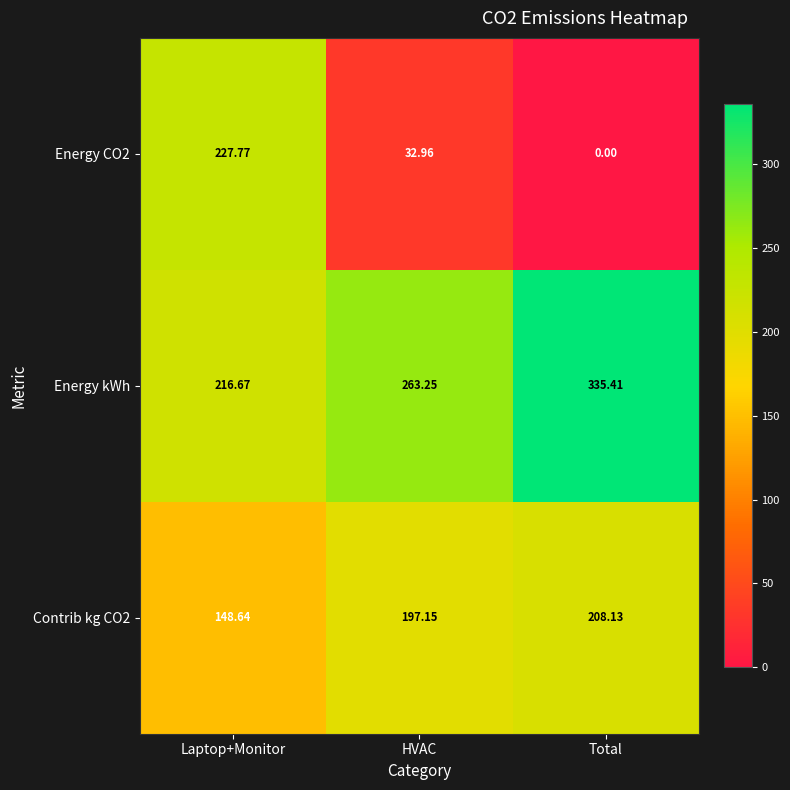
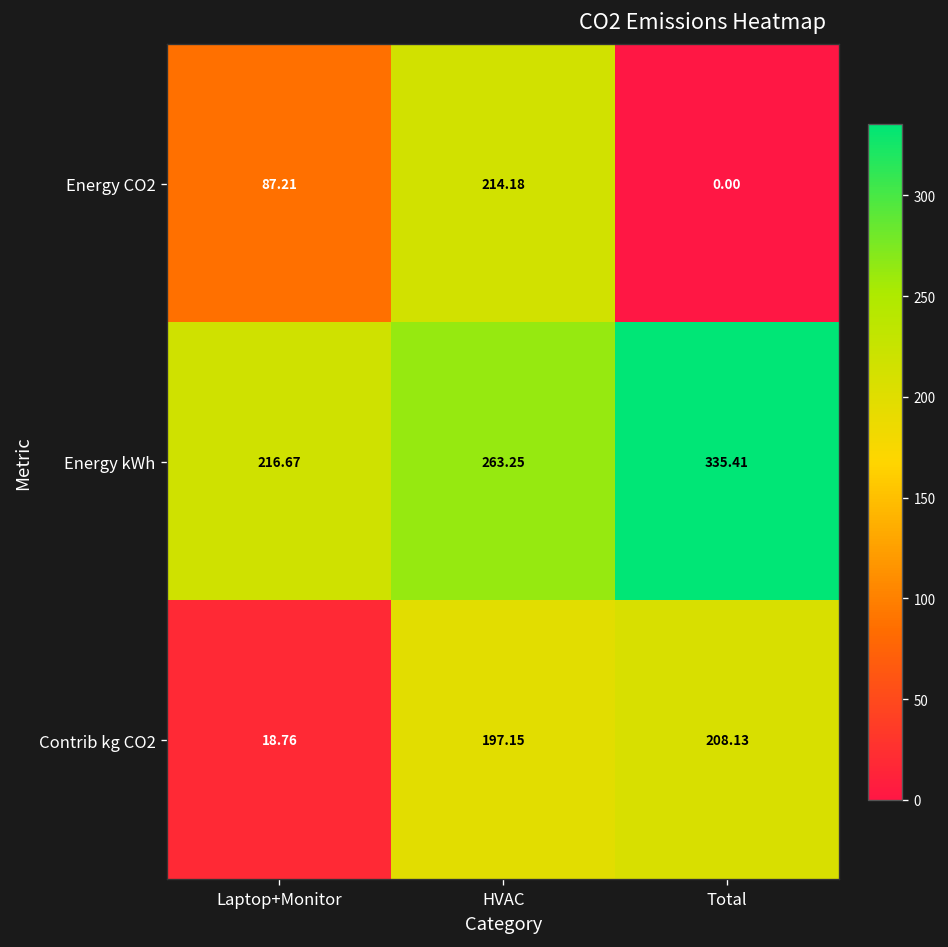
  {
    "Energy CO2": {
-     "Laptop+Monitor": 227.77,
-     "HVAC": 32.96,
+     "Laptop+Monitor": 87.21,
+     "HVAC": 214.18,
      "Total": 0.00
    },
    "Energy kWh": {
      "Laptop+Monitor": 216.67,
      "HVAC": 263.25,
      "Total": 335.41
    },
    "Contrib kg CO2": {
-     "Laptop+Monitor": 148.64,
+     "Laptop+Monitor": 18.76,
      "HVAC": 197.15,
      "Total": 208.13
    }
  }
